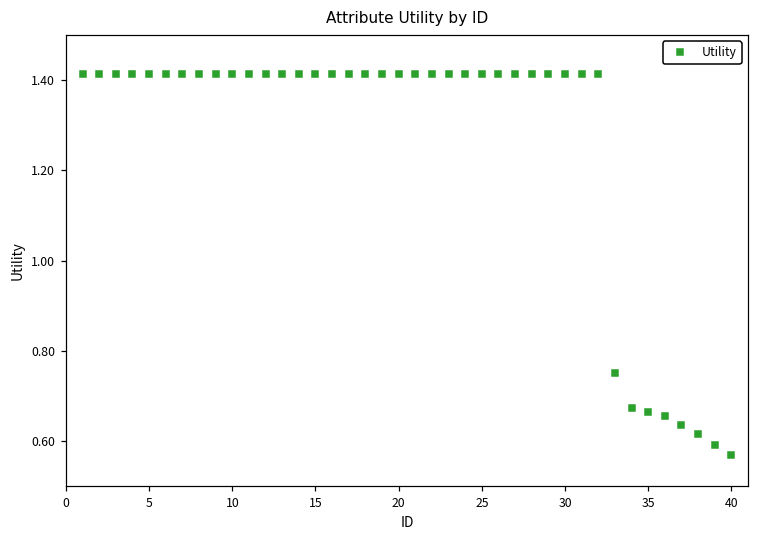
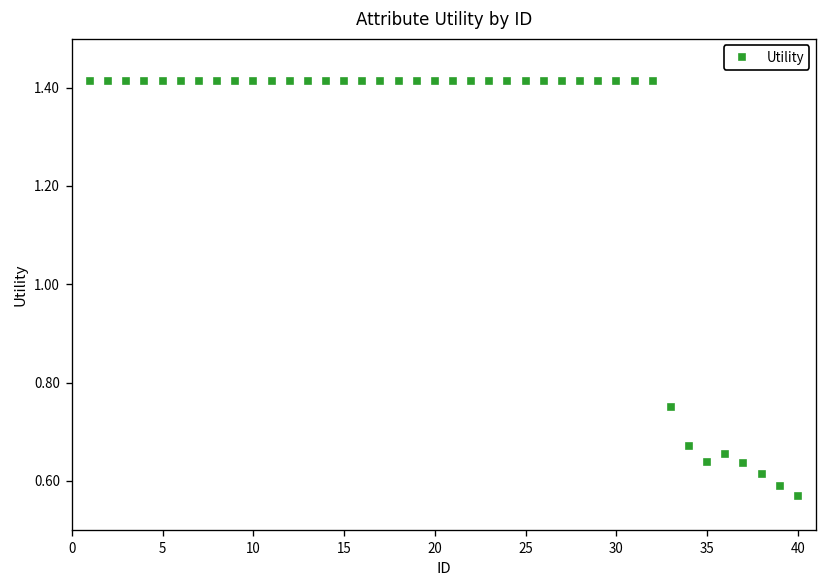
  {
    "5": 1.41,
    "10": 1.41,
    "15": 1.41,
    "20": 1.41,
    "25": 1.41,
    "30": 1.41,
-   "35": 0.66,
+   "35": 0.64,
    "40": 0.57
  }
